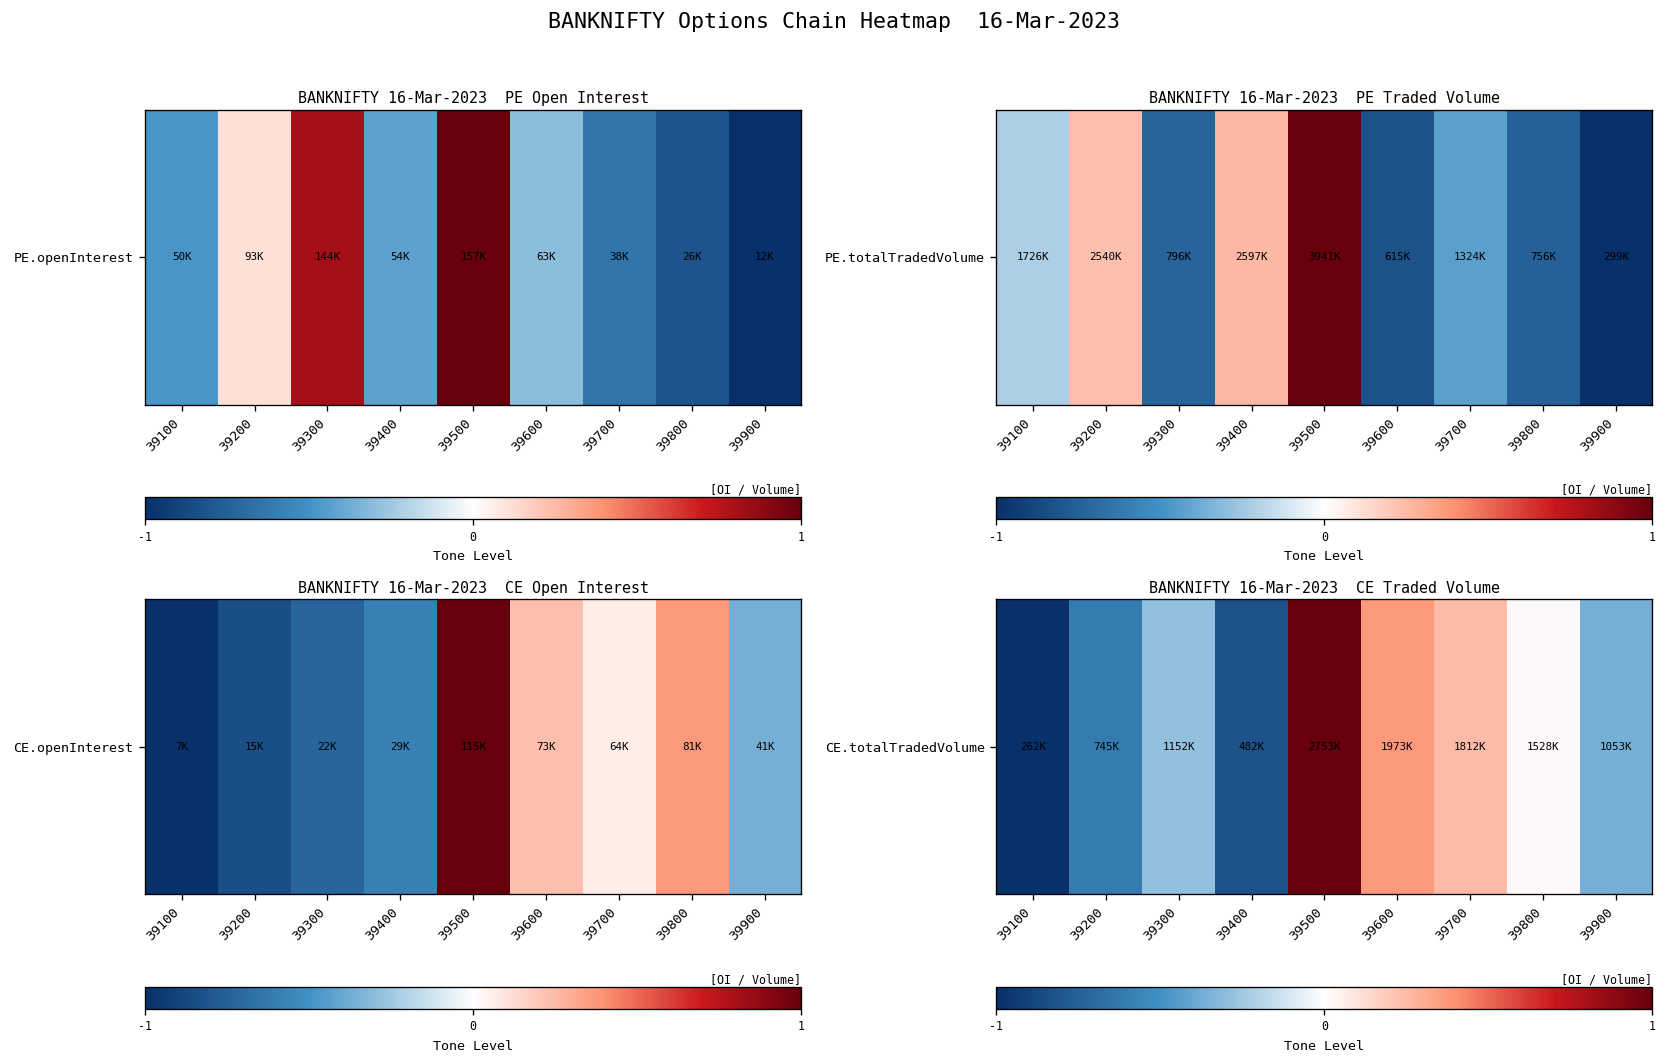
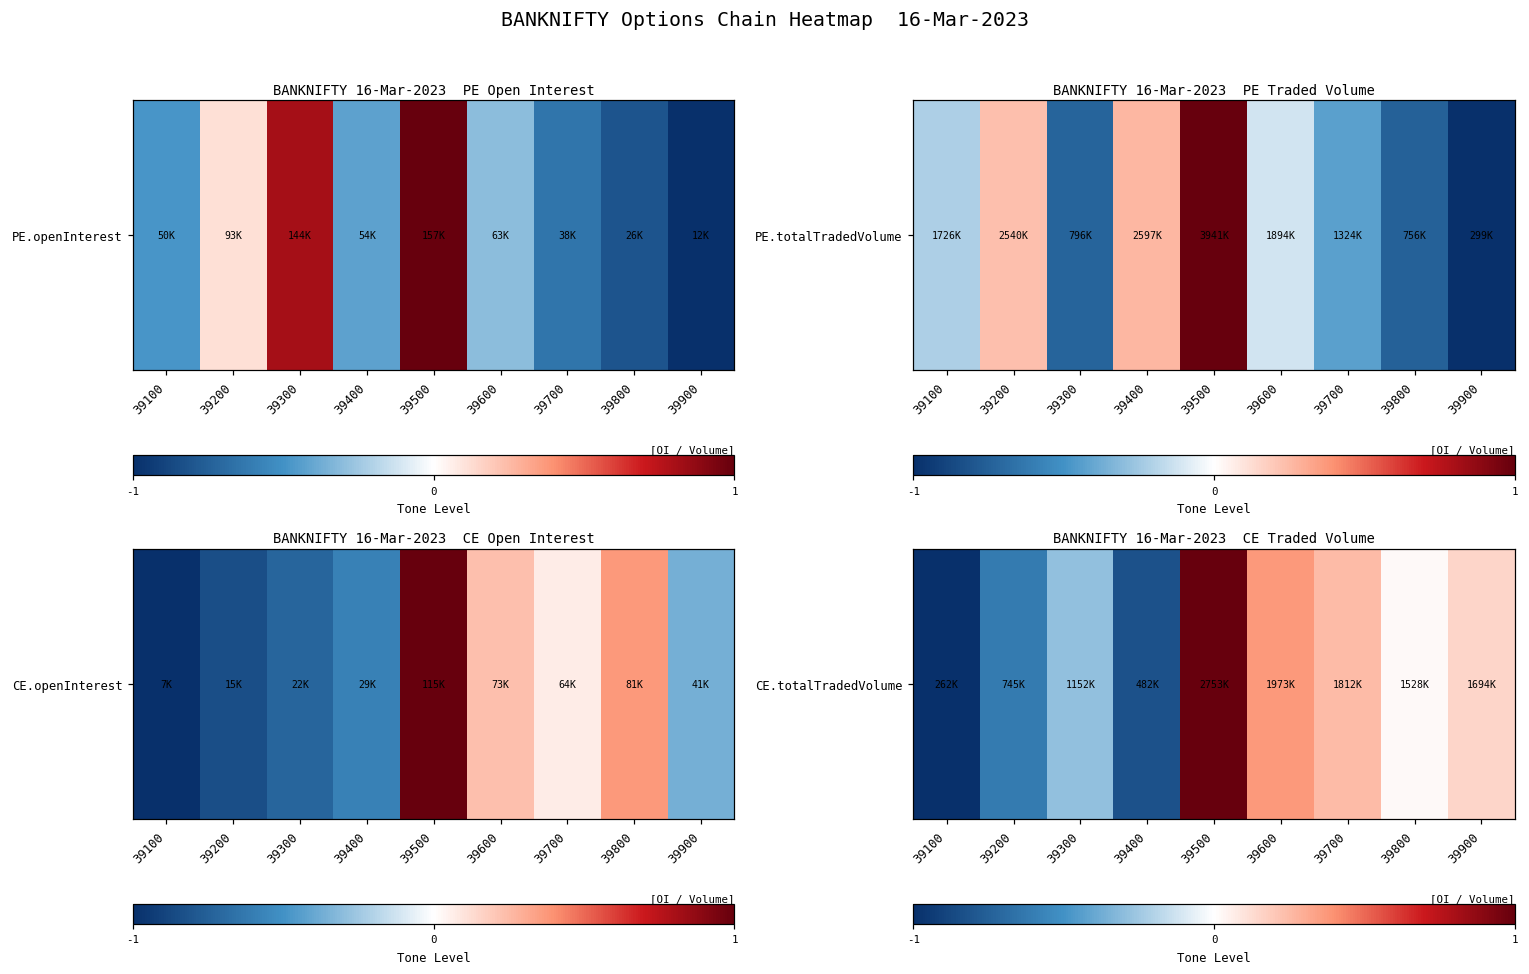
  {
    "BANKNIFTY 16-Mar-2023 PE Open Interest": {
      "PE.openInterest": {
        "39100": "50K",
        "39200": "93K",
        "39300": "144K",
        "39400": "54K",
        "39500": "157K",
        "39600": "63K",
        "39700": "38K",
        "39800": "26K",
        "39900": "12K"
      }
    },
    "BANKNIFTY 16-Mar-2023 PE Traded Volume": {
      "PE.totalTradedVolume": {
        "39100": "1726K",
        "39200": "2540K",
        "39300": "796K",
        "39400": "2597K",
        "39500": "3941K",
-       "39600": "615K",
+       "39600": "1894K",
        "39700": "1324K",
        "39800": "756K",
        "39900": "299K"
      }
    },
    "BANKNIFTY 16-Mar-2023 CE Open Interest": {
      "CE.openInterest": {
        "39100": "7K",
        "39200": "15K",
        "39300": "22K",
        "39400": "29K",
        "39500": "115K",
        "39600": "73K",
        "39700": "64K",
        "39800": "81K",
        "39900": "41K"
      }
    },
    "BANKNIFTY 16-Mar-2023 CE Traded Volume": {
      "CE.totalTradedVolume": {
        "39100": "262K",
        "39200": "745K",
        "39300": "1152K",
        "39400": "482K",
        "39500": "2753K",
        "39600": "1973K",
        "39700": "1812K",
        "39800": "1528K",
-       "39900": "1053K"
+       "39900": "1694K"
      }
    }
  }
